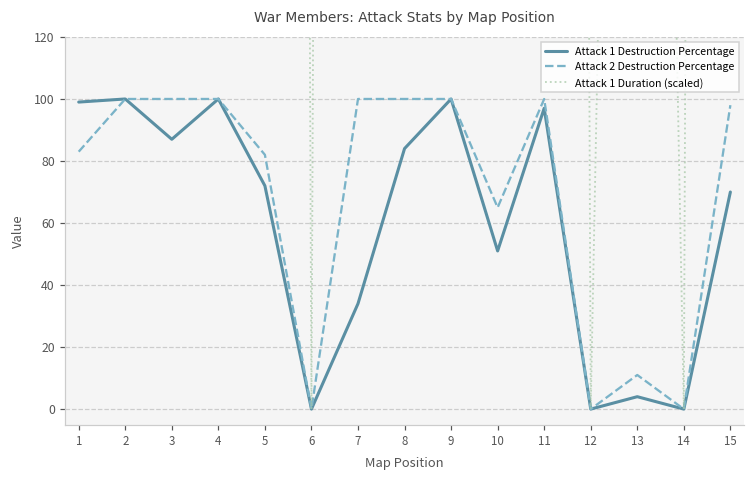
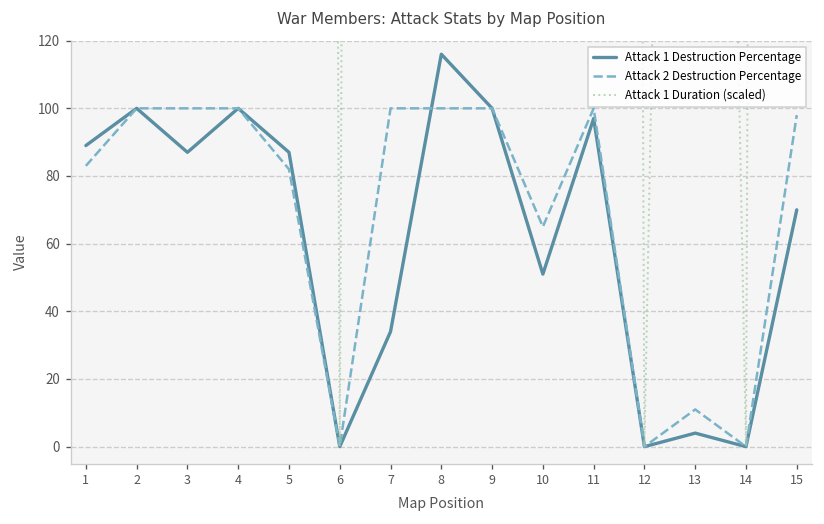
  {
    "Attack 1 Destruction Percentage": {
-     "1": 99,
+     "1": 89,
      "3": 87,
-     "5": 72,
+     "5": 87,
      "7": 34,
-     "8": 84,
+     "8": 116,
      "10": 51,
      "11": 97,
      "13": 4,
      "15": 70
    }
  }
